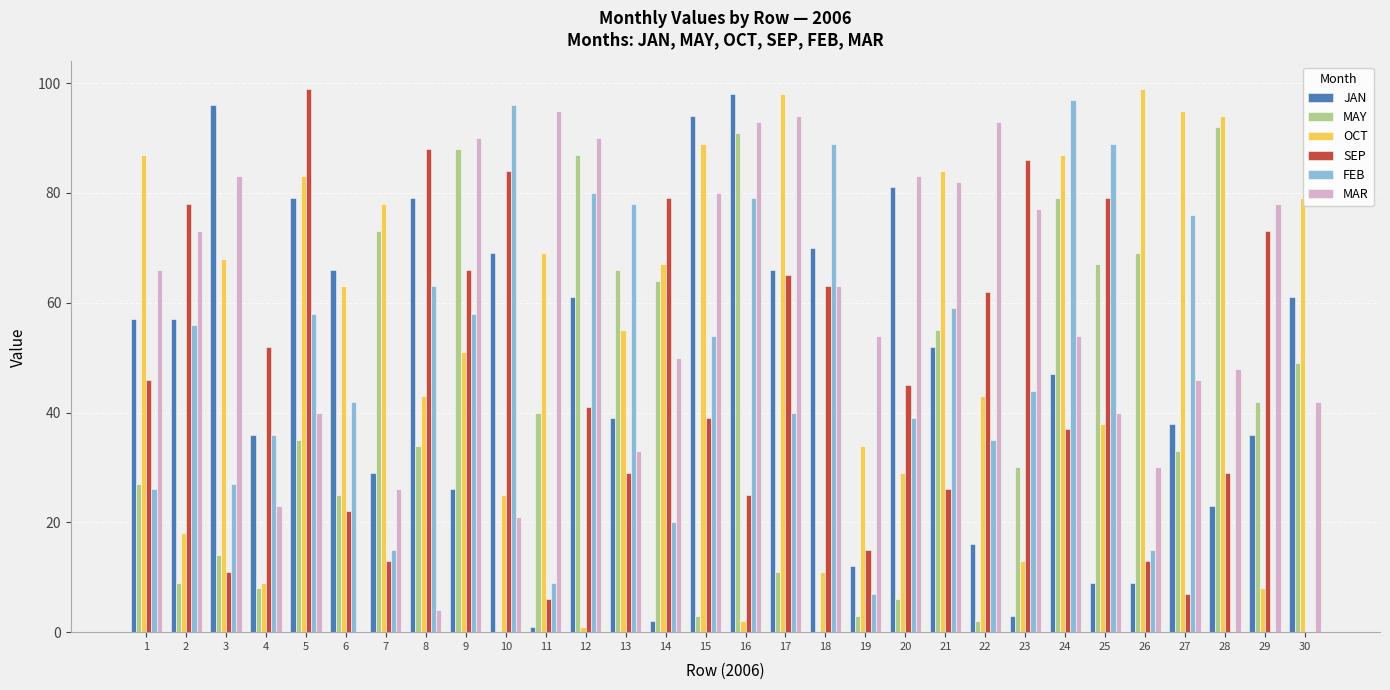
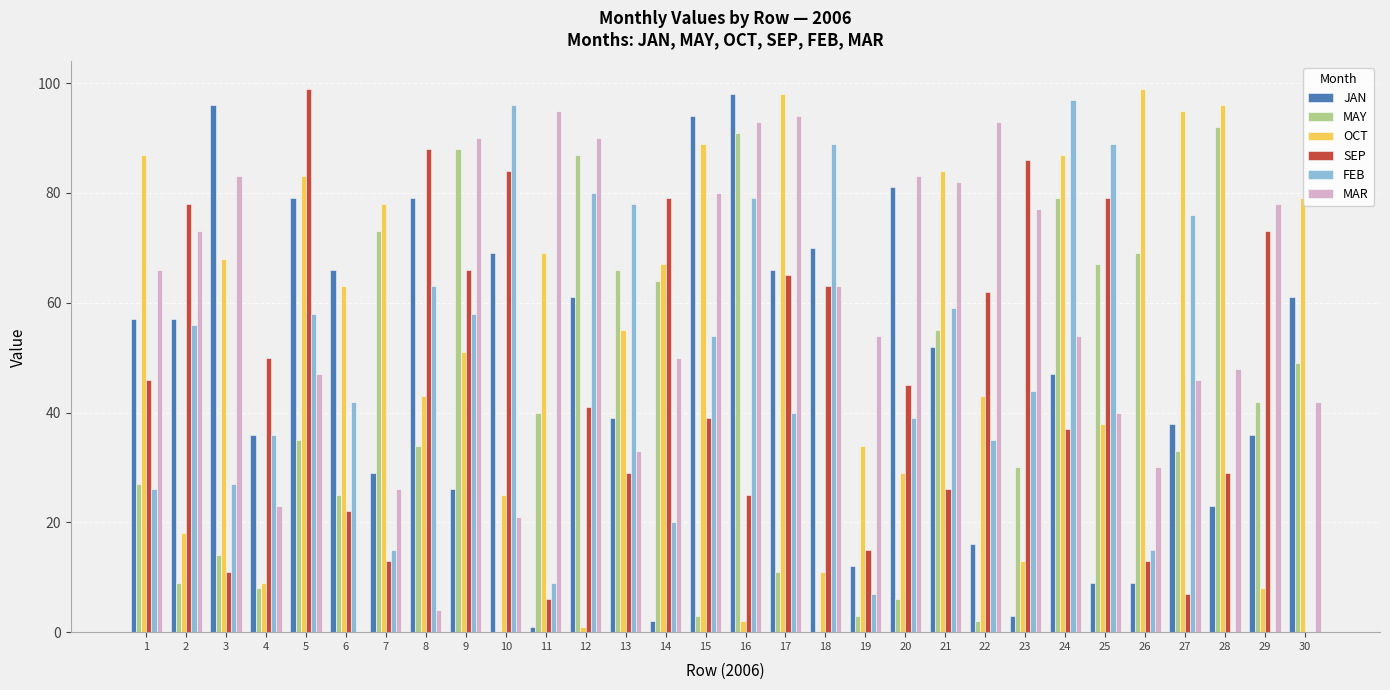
  {
    "JAN": {
      "1": 57,
      "2": 57,
      "3": 96,
      "4": 36,
      "5": 79,
      "6": 66,
      "7": 29,
      "8": 79,
      "9": 26,
      "10": 69,
      "11": 1,
      "12": 61,
      "13": 39,
      "14": 2,
      "15": 94,
      "16": 98,
      "17": 66,
      "18": 70,
      "19": 12,
      "20": 81,
      "21": 52,
      "22": 16,
      "23": 3,
      "24": 47,
      "25": 9,
      "26": 9,
      "27": 38,
      "28": 23,
      "29": 36,
      "30": 61
    },
    "MAY": {
      "1": 27,
      "2": 9,
      "3": 14,
      "4": 8,
      "5": 35,
      "6": 25,
      "7": 73,
      "8": 34,
      "9": 88,
      "10": 0,
      "11": 40,
      "12": 87,
      "13": 66,
      "14": 64,
      "15": 3,
      "16": 91,
      "17": 11,
      "18": 0,
      "19": 3,
      "20": 6,
      "21": 55,
      "22": 2,
      "23": 30,
      "24": 79,
      "25": 67,
      "26": 69,
      "27": 33,
      "28": 92,
      "29": 42,
      "30": 49
    },
    "OCT": {
      "1": 87,
      "2": 18,
      "3": 68,
      "4": 9,
      "5": 83,
      "6": 63,
      "7": 78,
      "8": 43,
      "9": 51,
      "10": 25,
      "11": 69,
      "12": 1,
      "13": 55,
      "14": 67,
      "15": 89,
      "16": 2,
      "17": 98,
      "18": 11,
      "19": 34,
      "20": 29,
      "21": 84,
      "22": 43,
      "23": 13,
      "24": 87,
      "25": 38,
      "26": 99,
      "27": 95,
-     "28": 94,
+     "28": 96,
      "29": 8,
      "30": 79
    },
    "SEP": {
      "1": 46,
      "2": 78,
      "3": 11,
-     "4": 52,
+     "4": 50,
      "5": 99,
      "6": 22,
      "7": 13,
      "8": 88,
      "9": 66,
      "10": 84,
      "11": 6,
      "12": 41,
      "13": 29,
      "14": 79,
      "15": 39,
      "16": 25,
      "17": 65,
      "18": 63,
      "19": 15,
      "20": 45,
      "21": 26,
      "22": 62,
      "23": 86,
      "24": 37,
      "25": 79,
      "26": 13,
      "27": 7,
      "28": 29,
      "29": 73,
      "30": 0
    },
    "FEB": {
      "1": 26,
      "2": 56,
      "3": 27,
      "4": 36,
      "5": 58,
      "6": 42,
      "7": 15,
      "8": 63,
      "9": 58,
      "10": 96,
      "11": 9,
      "12": 80,
      "13": 78,
      "14": 20,
      "15": 54,
      "16": 79,
      "17": 40,
      "18": 89,
      "19": 7,
      "20": 39,
      "21": 59,
      "22": 35,
      "23": 44,
      "24": 97,
      "25": 89,
      "26": 15,
      "27": 76,
      "28": 0,
      "29": 0,
      "30": 0
    },
    "MAR": {
      "1": 66,
      "2": 73,
      "3": 83,
      "4": 23,
-     "5": 40,
+     "5": 47,
      "6": 0,
      "7": 26,
      "8": 4,
      "9": 90,
      "10": 21,
      "11": 95,
      "12": 90,
      "13": 33,
      "14": 50,
      "15": 80,
      "16": 93,
      "17": 94,
      "18": 63,
      "19": 54,
      "20": 83,
      "21": 82,
      "22": 93,
      "23": 77,
      "24": 54,
      "25": 40,
      "26": 30,
      "27": 46,
      "28": 48,
      "29": 78,
      "30": 42
    }
  }
